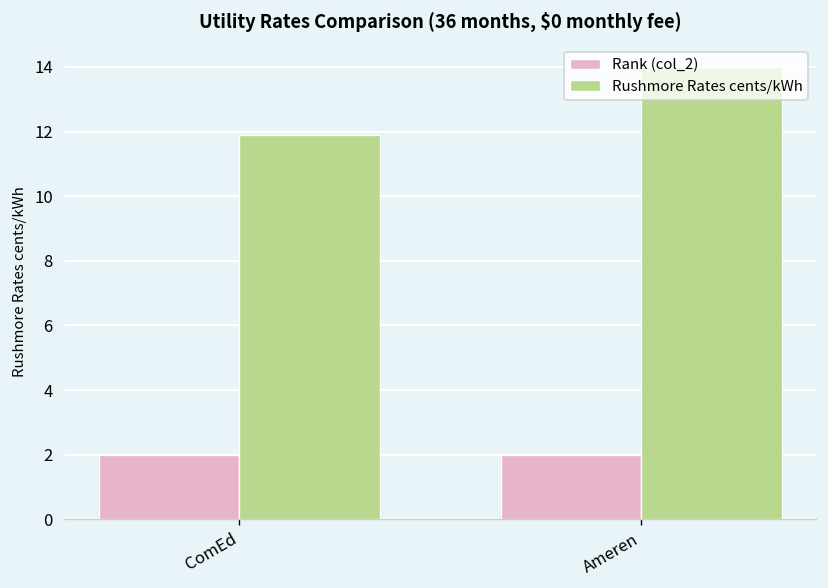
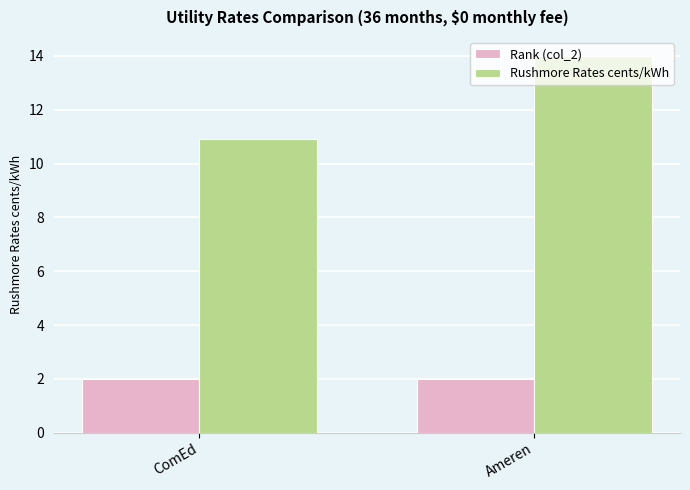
  {
    "Rank (col_2)": {
      "ComEd": 2.0,
      "Ameren": 2.0
    },
    "Rushmore Rates cents/kWh": {
-     "ComEd": 11.9
+     "ComEd": 10.9
    }
  }
